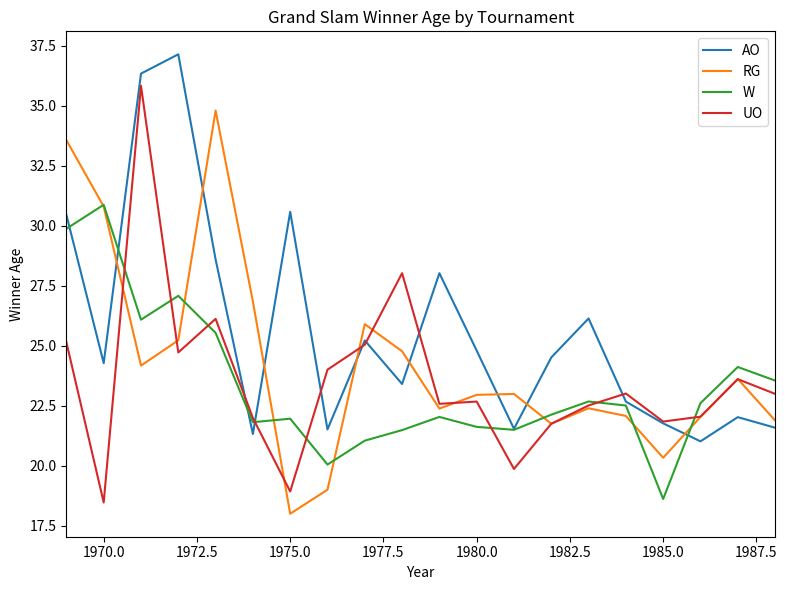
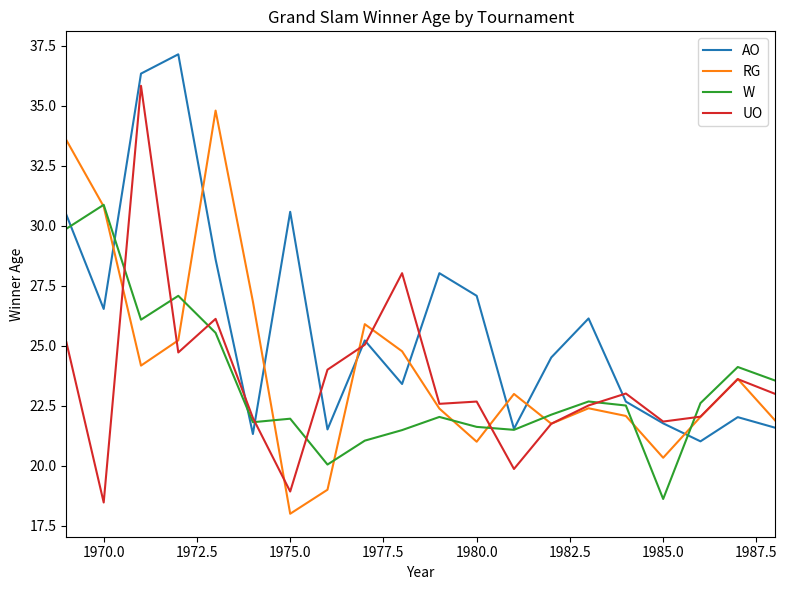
  {
    "AO": {
-     "1970.0": 24.3,
+     "1970.0": 26.5,
      "1975.0": 30.6,
-     "1980.0": 24.8
+     "1980.0": 27.1
    },
    "RG": {
      "1975.0": 18.0,
-     "1980.0": 22.9,
+     "1980.0": 21.0,
      "1985.0": 20.3
    },
    "W": {
      "1975.0": 22.0,
      "1980.0": 21.6,
      "1985.0": 18.6
    },
    "UO": {
      "1970.0": 18.5,
      "1975.0": 18.9,
      "1980.0": 22.7
    }
  }
